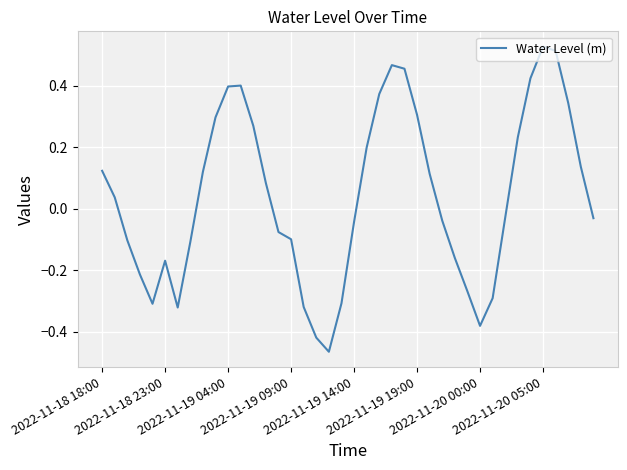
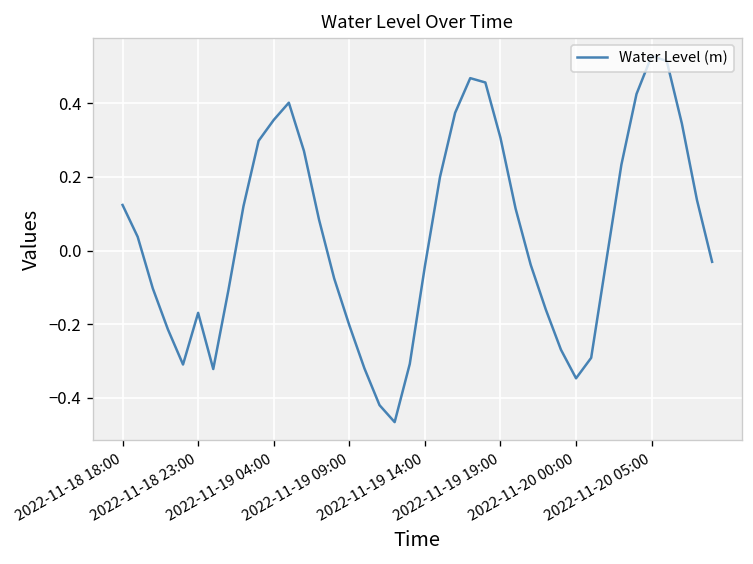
  {
    "2022-11-18 18:00": 0.12,
    "2022-11-18 23:00": -0.17,
-   "2022-11-19 04:00": 0.40,
-   "2022-11-19 09:00": -0.10,
+   "2022-11-19 04:00": 0.35,
+   "2022-11-19 09:00": -0.20,
    "2022-11-19 14:00": -0.04,
    "2022-11-19 19:00": 0.31,
-   "2022-11-20 00:00": -0.38
+   "2022-11-20 00:00": -0.35
  }
